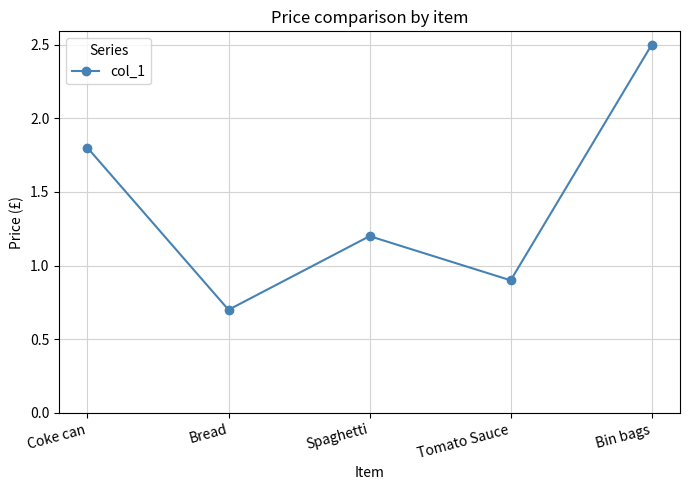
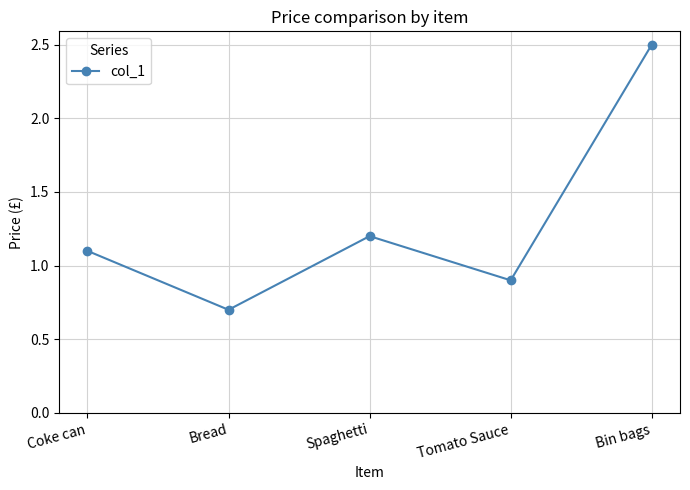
  {
-   "Coke can": 1.8,
+   "Coke can": 1.1,
    "Bread": 0.7,
    "Spaghetti": 1.2,
    "Tomato Sauce": 0.9,
    "Bin bags": 2.5
  }
